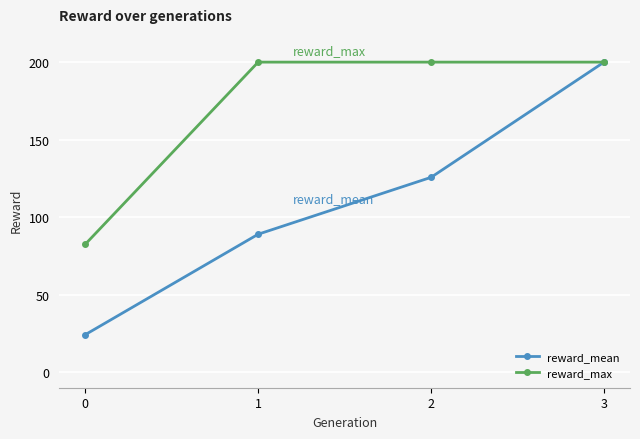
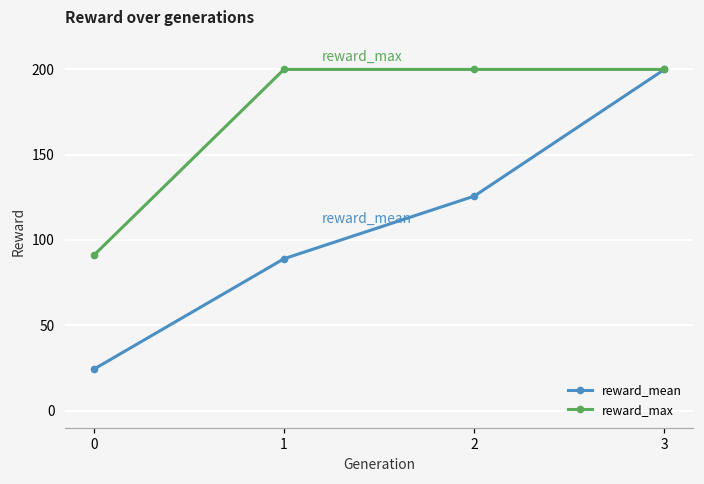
  {
    "reward_mean": {
      "0": 24,
      "1": 89,
      "2": 126
    },
    "reward_max": {
-     "0": 83,
+     "0": 91,
      "1": 200,
      "2": 200
    }
  }
